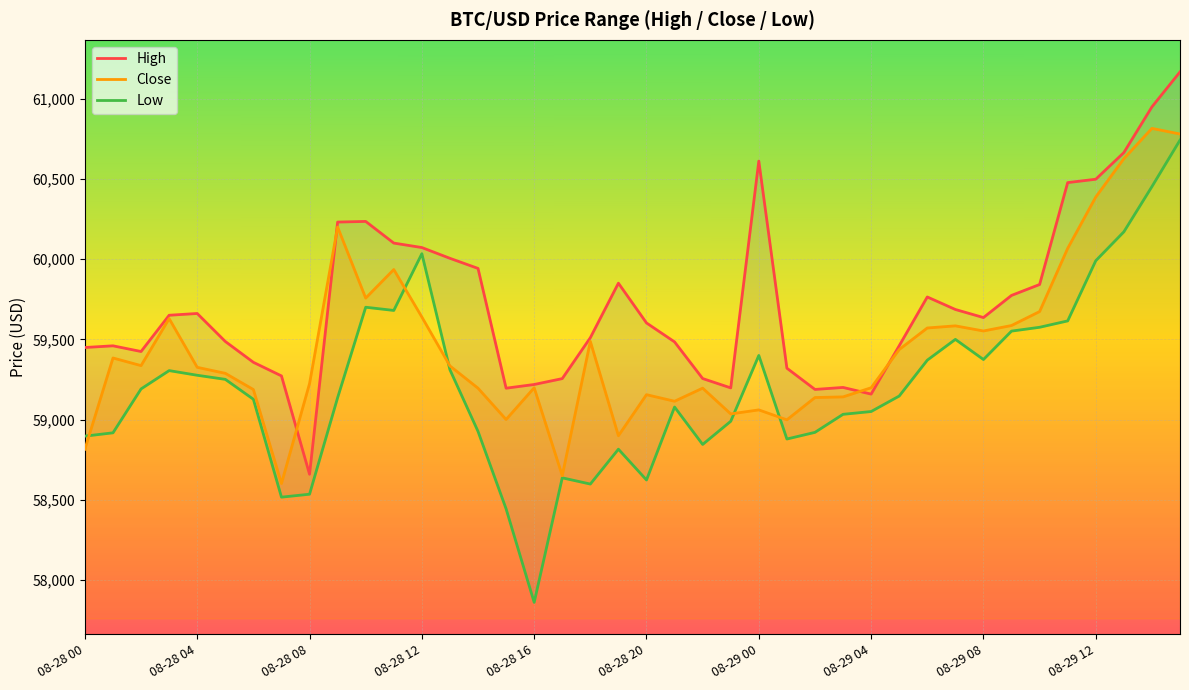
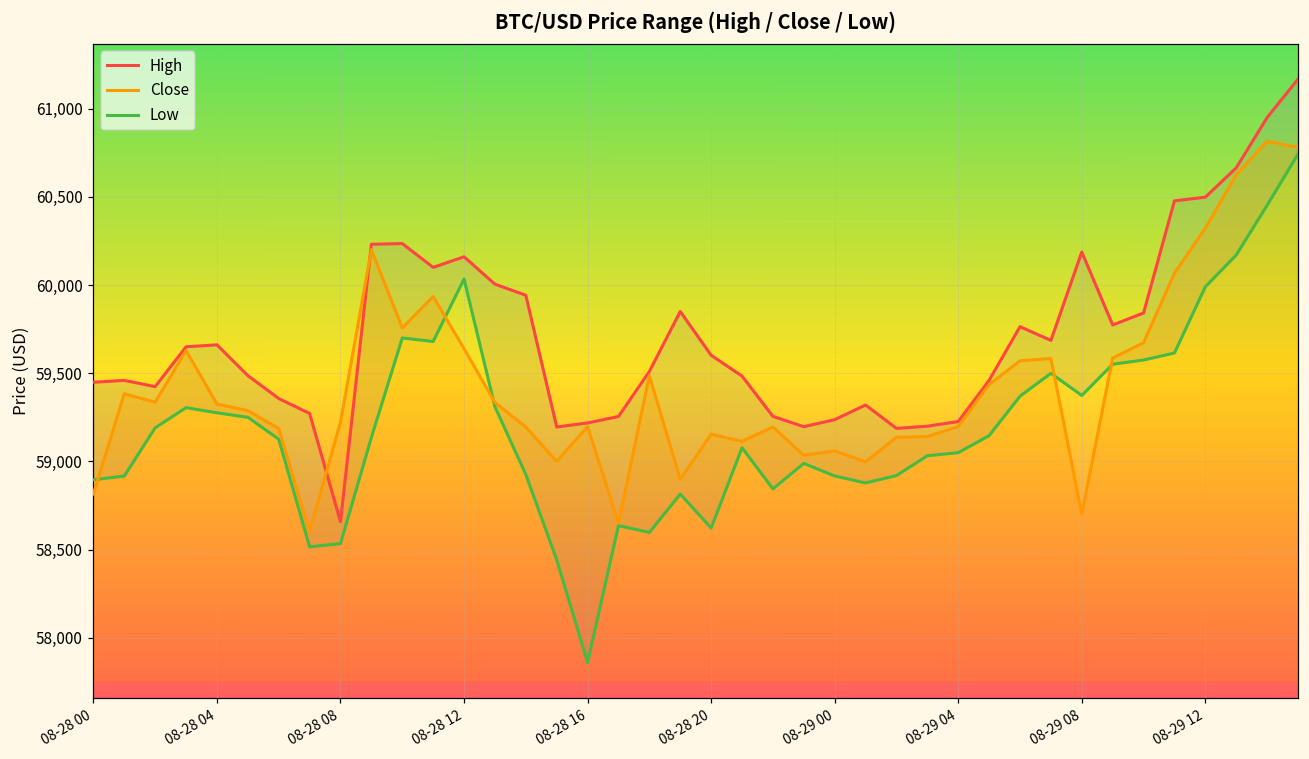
  {
    "High": {
      "08-28 00": "59,450",
      "08-28 04": "59,660",
      "08-28 08": "58,660",
-     "08-28 12": "60,070",
+     "08-28 12": "60,160",
      "08-28 16": "59,220",
      "08-28 20": "59,600",
-     "08-29 00": "60,610",
-     "08-29 04": "59,160",
-     "08-29 08": "59,640",
+     "08-29 00": "59,240",
+     "08-29 04": "59,230",
+     "08-29 08": "60,190",
      "08-29 12": "60,500"
    },
    "Close": {
      "08-28 00": "58,820",
      "08-28 04": "59,330",
      "08-28 08": "59,220",
      "08-28 12": "59,640",
      "08-28 16": "59,200",
      "08-28 20": "59,150",
      "08-29 00": "59,060",
      "08-29 04": "59,200",
-     "08-29 08": "59,550",
-     "08-29 12": "60,390"
+     "08-29 08": "58,700",
+     "08-29 12": "60,320"
    },
    "Low": {
      "08-28 00": "58,900",
      "08-28 04": "59,280",
      "08-28 08": "58,530",
      "08-28 12": "60,030",
      "08-28 16": "57,860",
      "08-28 20": "58,620",
-     "08-29 00": "59,400",
+     "08-29 00": "58,920",
      "08-29 04": "59,050",
      "08-29 08": "59,370",
      "08-29 12": "59,990"
    }
  }
